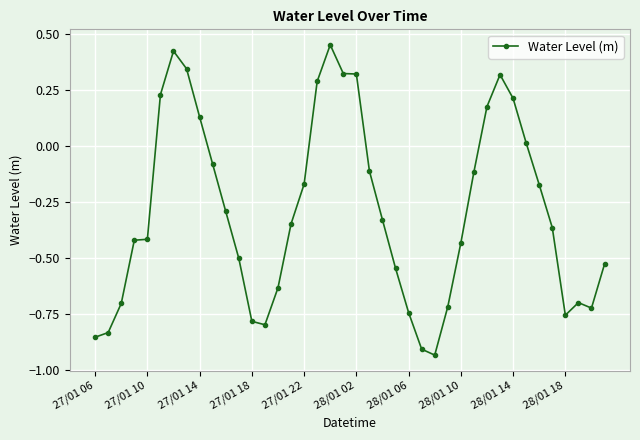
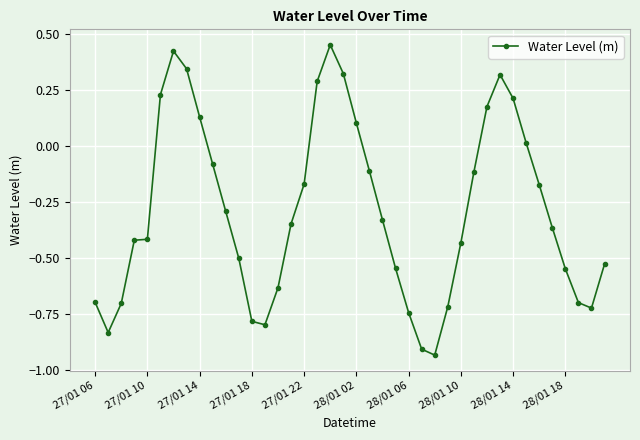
  {
-   "27/01 06": -0.85,
+   "27/01 06": -0.70,
    "27/01 10": -0.42,
    "27/01 14": 0.13,
    "27/01 18": -0.78,
    "27/01 22": -0.17,
-   "28/01 02": 0.32,
+   "28/01 02": 0.10,
    "28/01 06": -0.74,
    "28/01 10": -0.43,
    "28/01 14": 0.21,
-   "28/01 18": -0.75
+   "28/01 18": -0.55
  }
